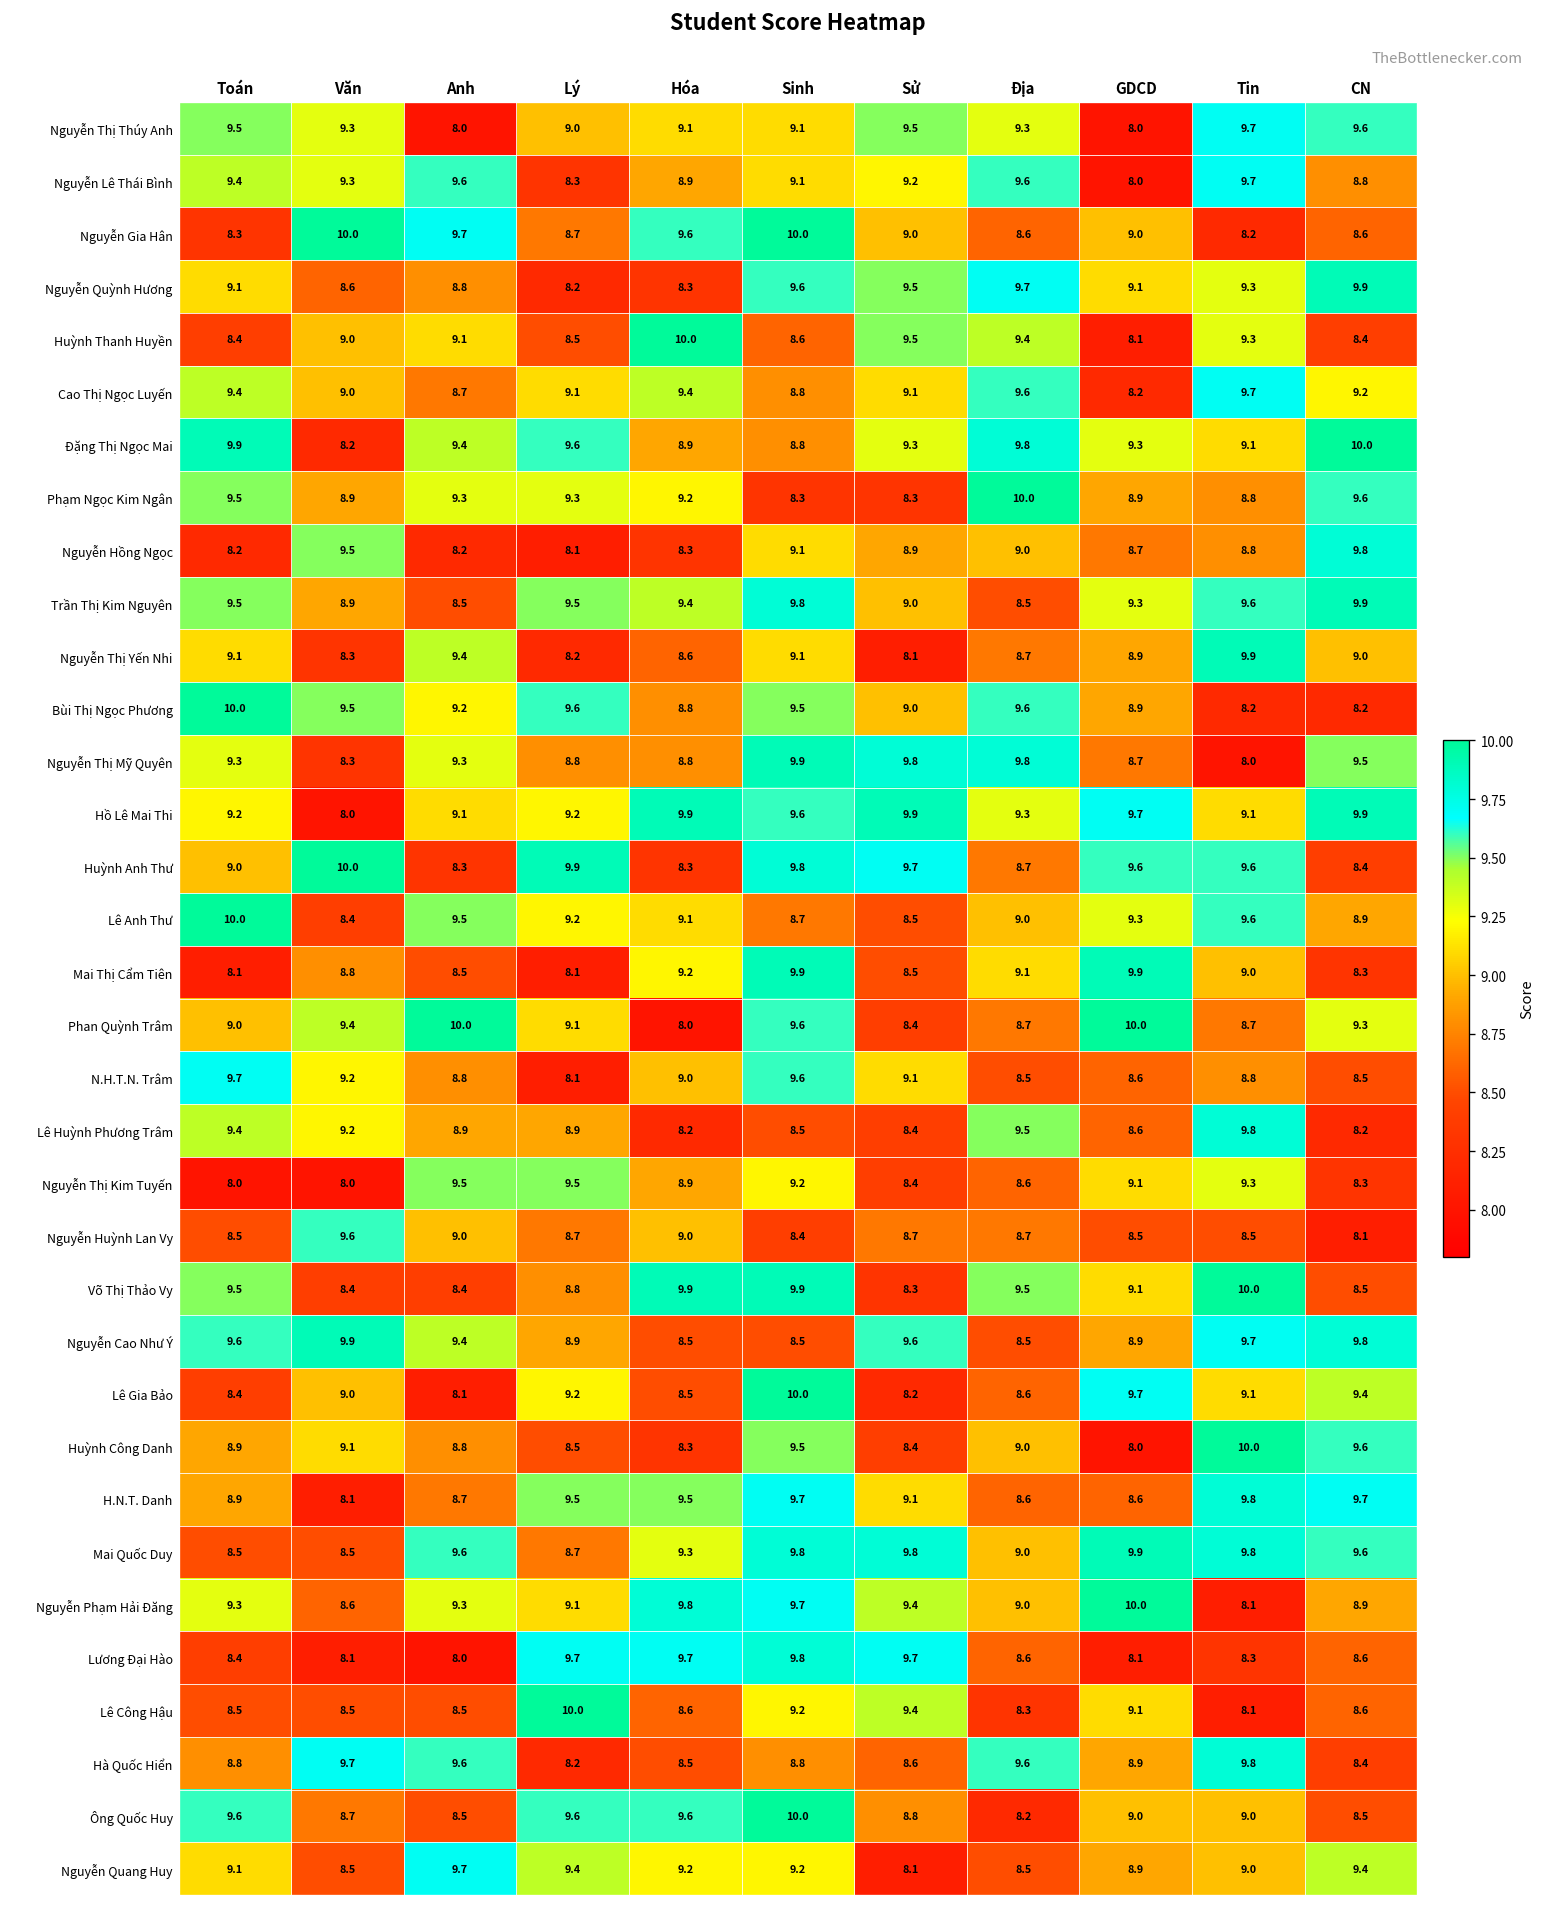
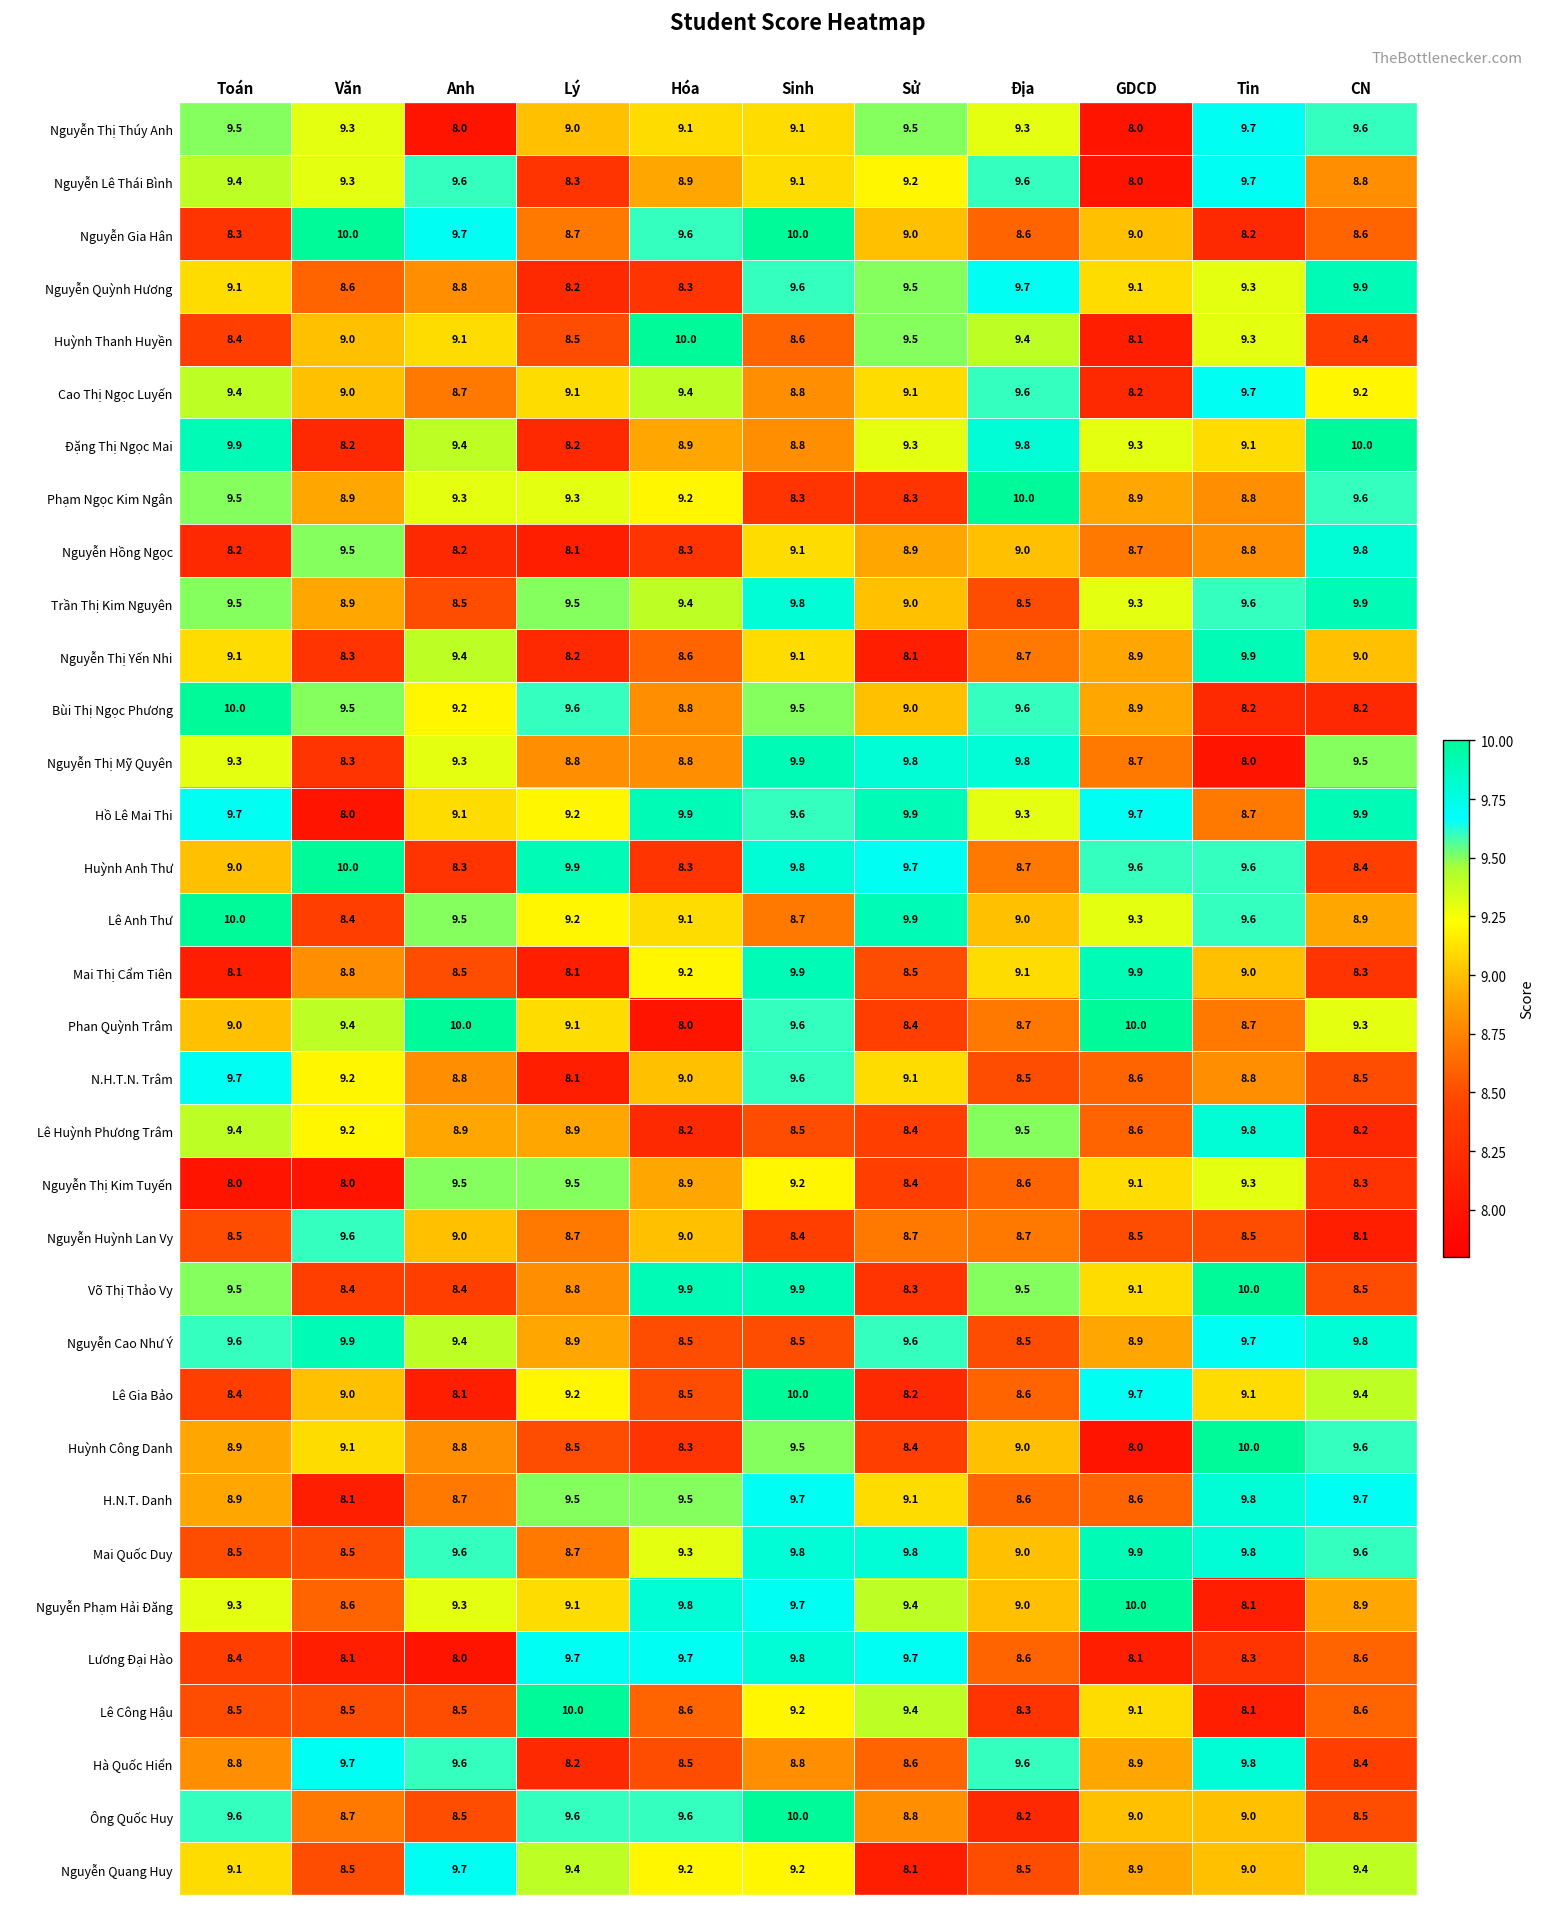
  {
    "Đặng Thị Ngọc Mai": {
      "Toán": 9.9,
      "Văn": 8.2,
      "Anh": 9.4,
-     "Lý": 9.6,
+     "Lý": 8.2,
      "Hóa": 8.9,
      "Sinh": 8.8,
      "Sử": 9.3,
      "Địa": 9.8,
      "GDCD": 9.3,
      "Tin": 9.1,
      "CN": 10.0
    },
    "Hồ Lê Mai Thi": {
-     "Toán": 9.2,
+     "Toán": 9.7,
      "Văn": 8.0,
      "Anh": 9.1,
      "Lý": 9.2,
      "Hóa": 9.9,
      "Sinh": 9.6,
      "Sử": 9.9,
      "Địa": 9.3,
      "GDCD": 9.7,
-     "Tin": 9.1,
+     "Tin": 8.7,
      "CN": 9.9
    },
    "Lê Anh Thư": {
      "Toán": 10.0,
      "Văn": 8.4,
      "Anh": 9.5,
      "Lý": 9.2,
      "Hóa": 9.1,
      "Sinh": 8.7,
-     "Sử": 8.5,
+     "Sử": 9.9,
      "Địa": 9.0,
      "GDCD": 9.3,
      "Tin": 9.6,
      "CN": 8.9
    }
  }
